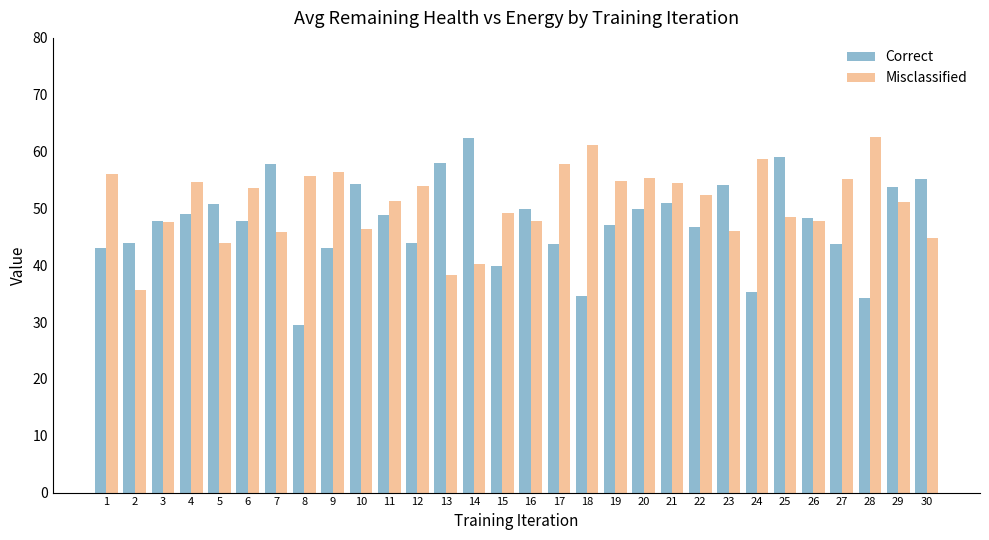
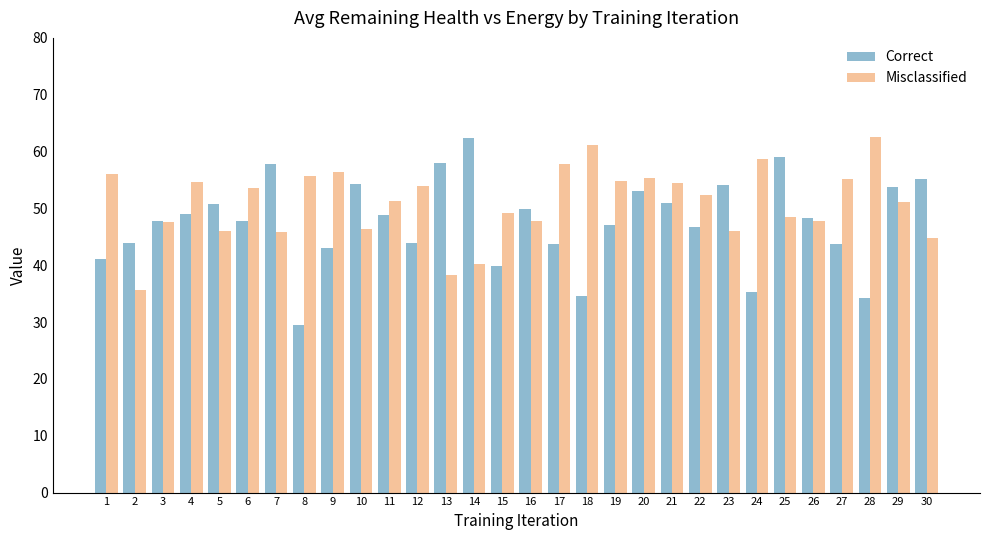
  {
    "Correct": {
-     "1": 43,
+     "1": 41,
      "2": 44,
      "3": 48,
      "4": 49,
      "5": 51,
      "6": 48,
      "7": 58,
      "8": 29,
      "9": 43,
      "10": 54,
      "11": 49,
      "12": 44,
      "13": 58,
      "14": 62,
      "15": 40,
      "16": 50,
      "17": 44,
      "18": 35,
      "19": 47,
-     "20": 50,
+     "20": 53,
      "21": 51,
      "22": 47,
      "23": 54,
      "24": 35,
      "25": 59,
      "26": 48,
      "27": 44,
      "28": 34,
      "29": 54,
      "30": 55
    },
    "Misclassified": {
      "1": 56,
      "2": 36,
      "3": 48,
      "4": 55,
-     "5": 44,
+     "5": 46,
      "6": 54,
      "7": 46,
      "8": 56,
      "9": 56,
      "10": 46,
      "11": 51,
      "12": 54,
      "13": 38,
      "14": 40,
      "15": 49,
      "16": 48,
      "17": 58,
      "18": 61,
      "19": 55,
      "20": 55,
      "21": 55,
      "22": 52,
      "23": 46,
      "24": 59,
      "25": 48,
      "26": 48,
      "27": 55,
      "28": 63,
      "29": 51,
      "30": 45
    }
  }
